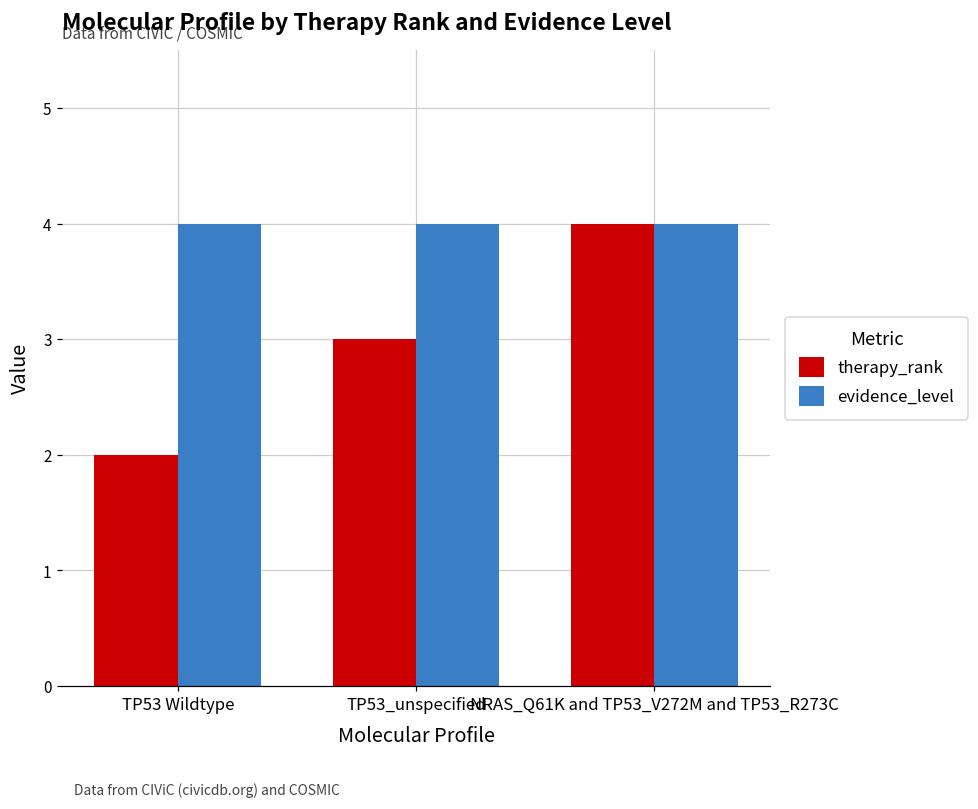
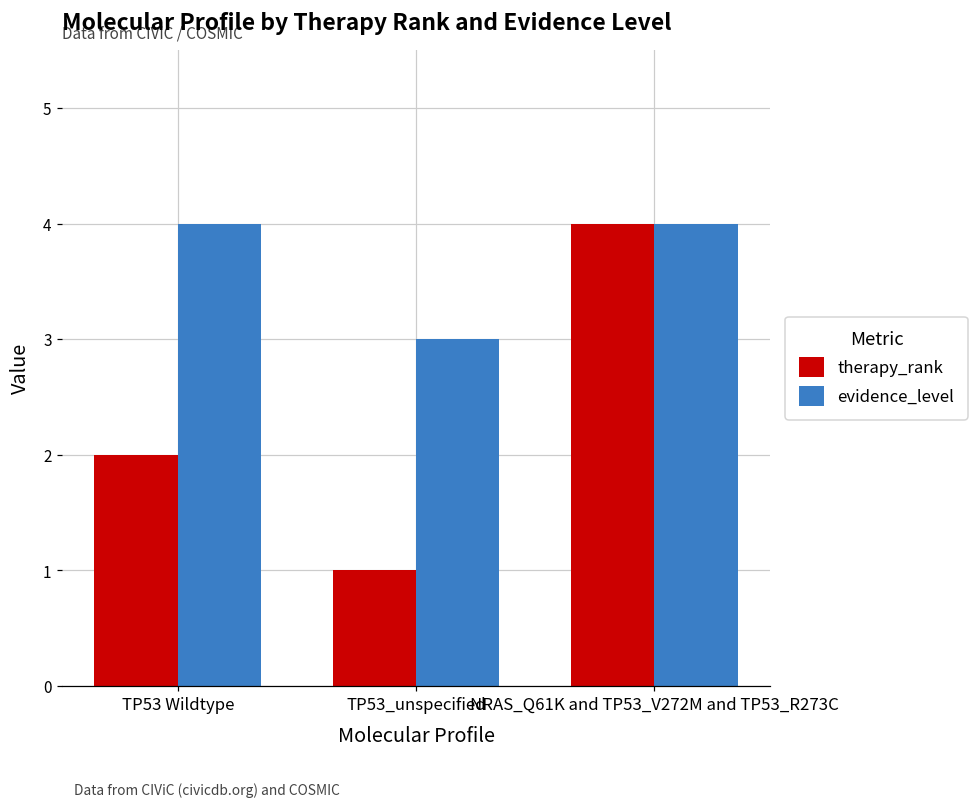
  {
    "therapy_rank": {
      "TP53 Wildtype": 2,
-     "TP53_unspecified": 3,
+     "TP53_unspecified": 1,
      "NRAS_Q61K and TP53_V272M and TP53_R273C": 4
    },
    "evidence_level": {
      "TP53 Wildtype": 4,
-     "TP53_unspecified": 4,
+     "TP53_unspecified": 3,
      "NRAS_Q61K and TP53_V272M and TP53_R273C": 4
    }
  }
